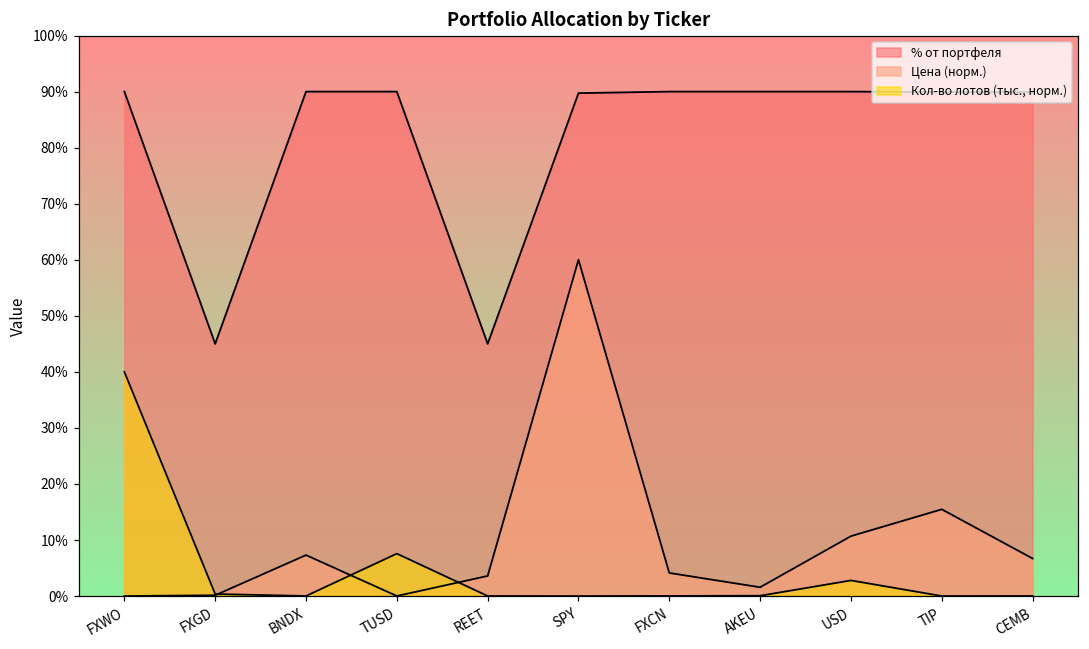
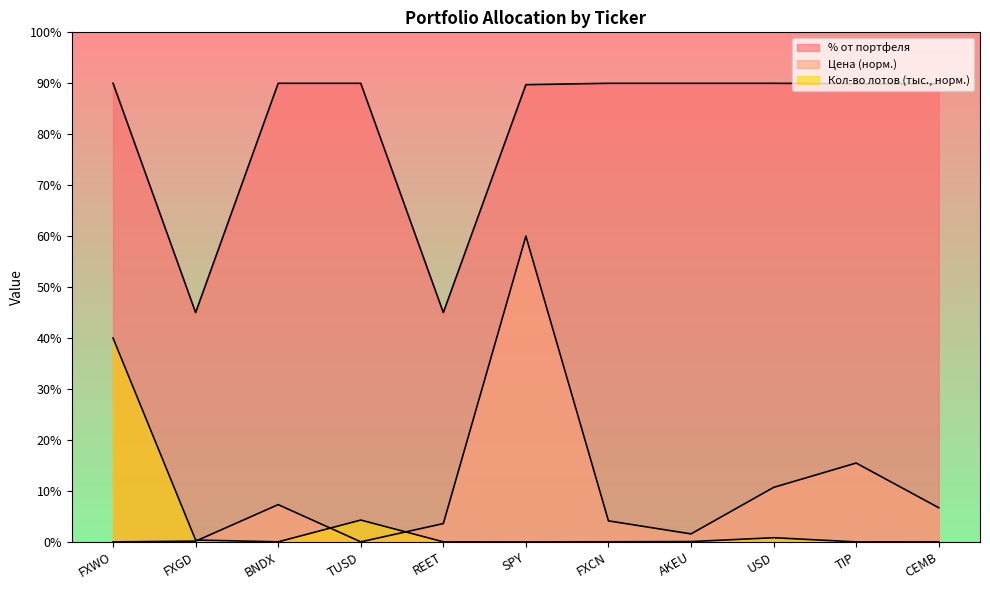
  {
    "Кол-во лотов (тыс., норм.)": {
      "FXWO": "40%",
      "BNDX": "0%",
-     "TUSD": "8%",
+     "TUSD": "4%",
      "REET": "0%",
      "SPY": "0%",
      "FXCN": "0%",
      "AKEU": "0%",
-     "USD": "3%",
+     "USD": "1%",
      "TIP": "0%",
      "CEMB": "0%"
    }
  }
